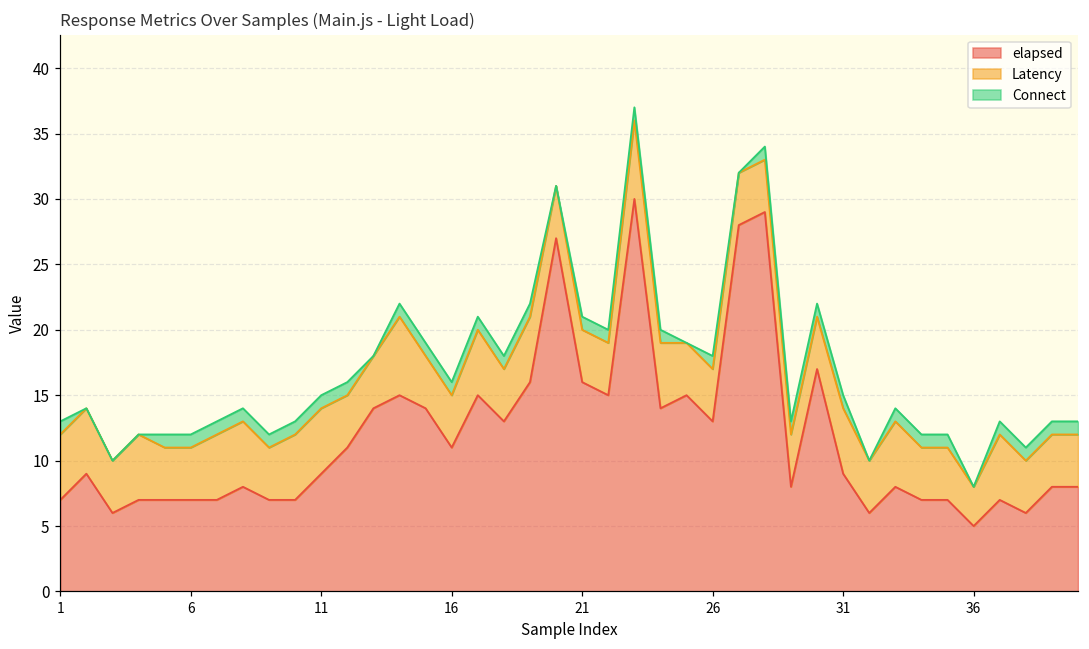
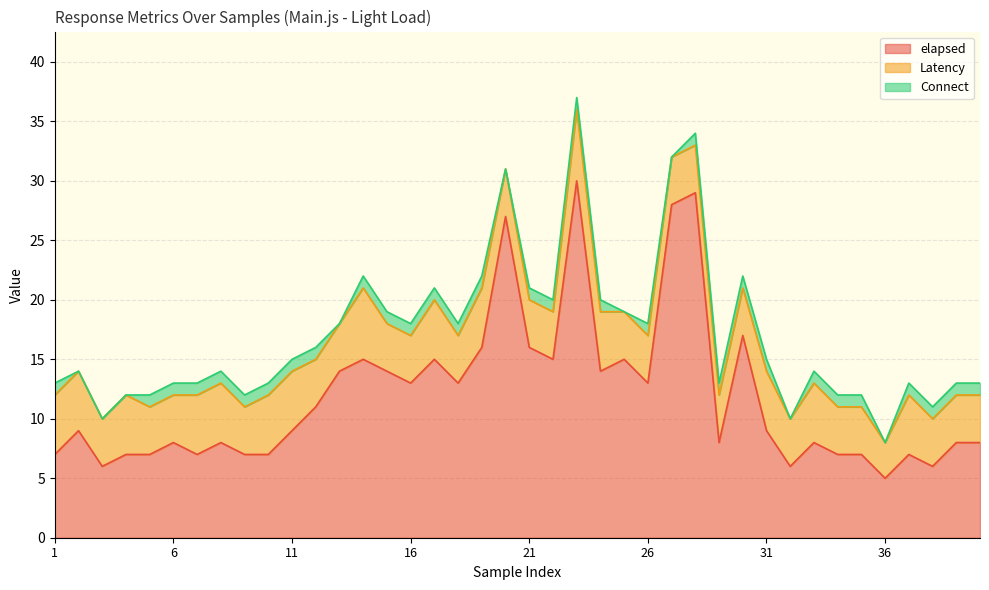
  {
    "elapsed": {
      "1": 7,
-     "6": 7,
+     "6": 8,
      "11": 9,
-     "16": 11,
+     "16": 13,
      "21": 16,
      "26": 13,
      "31": 9,
      "36": 5
    },
    "Latency": {
      "1": 5,
      "6": 4,
      "11": 5,
      "16": 4,
      "21": 4,
      "26": 4,
      "31": 5
    },
    "Connect": {
      "1": 1,
      "6": 1,
      "11": 1,
      "16": 1,
      "21": 1,
      "26": 1,
      "31": 1
    }
  }
